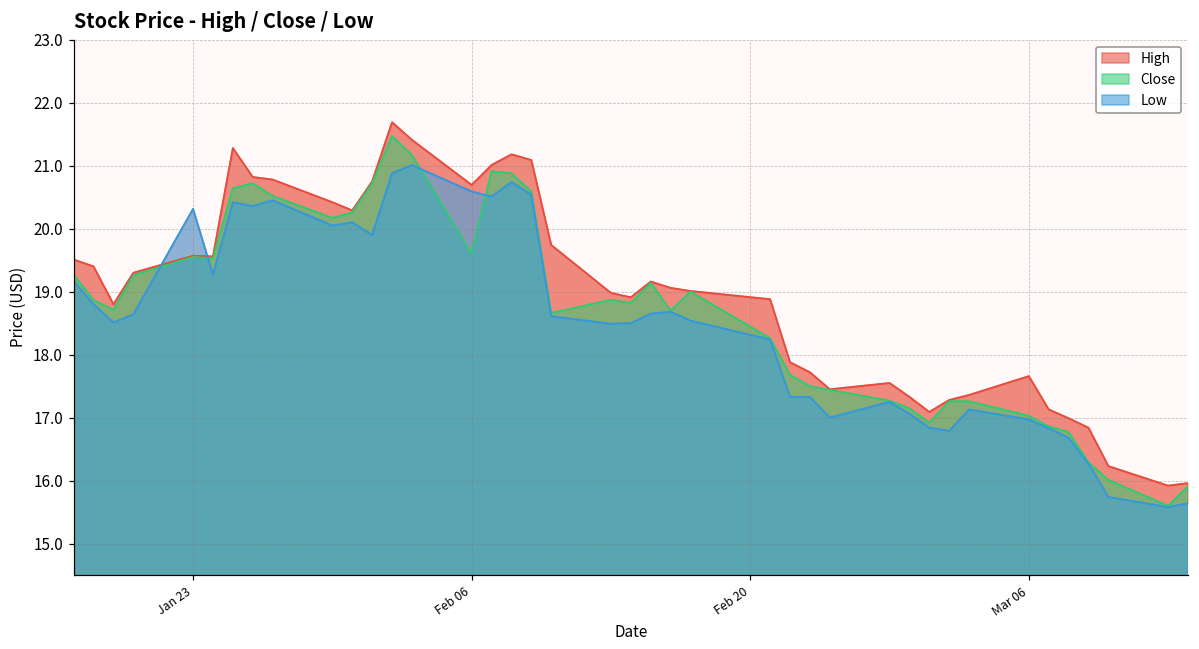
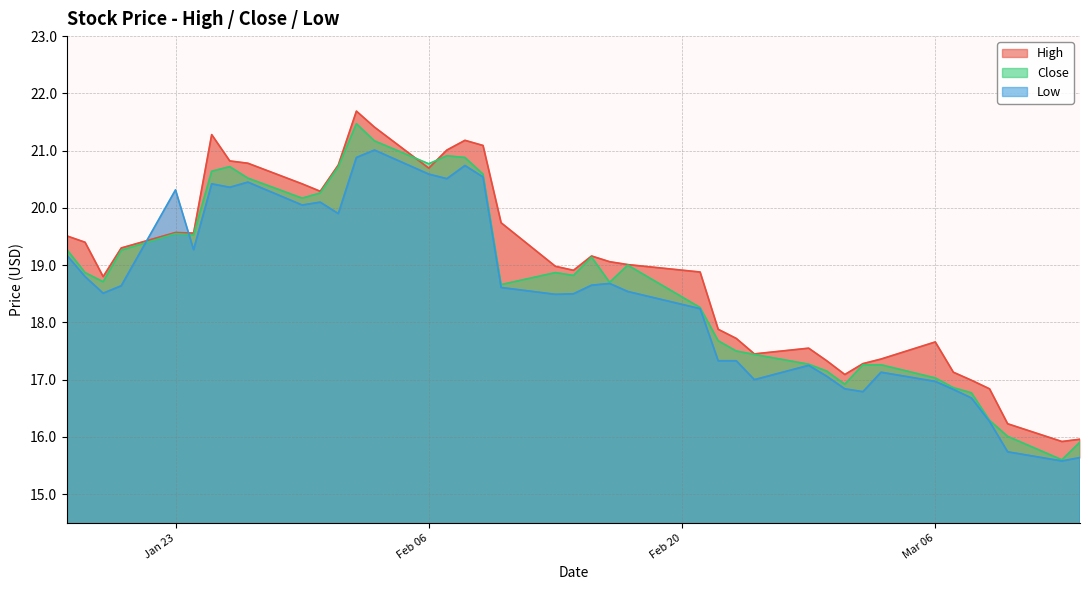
  {
    "Close": {
-     "Feb 06": 19.6,
+     "Feb 06": 20.8,
      "Mar 06": 17.0
    },
    "Low": {
      "Feb 06": 20.6,
      "Mar 06": 17.0
    }
  }
